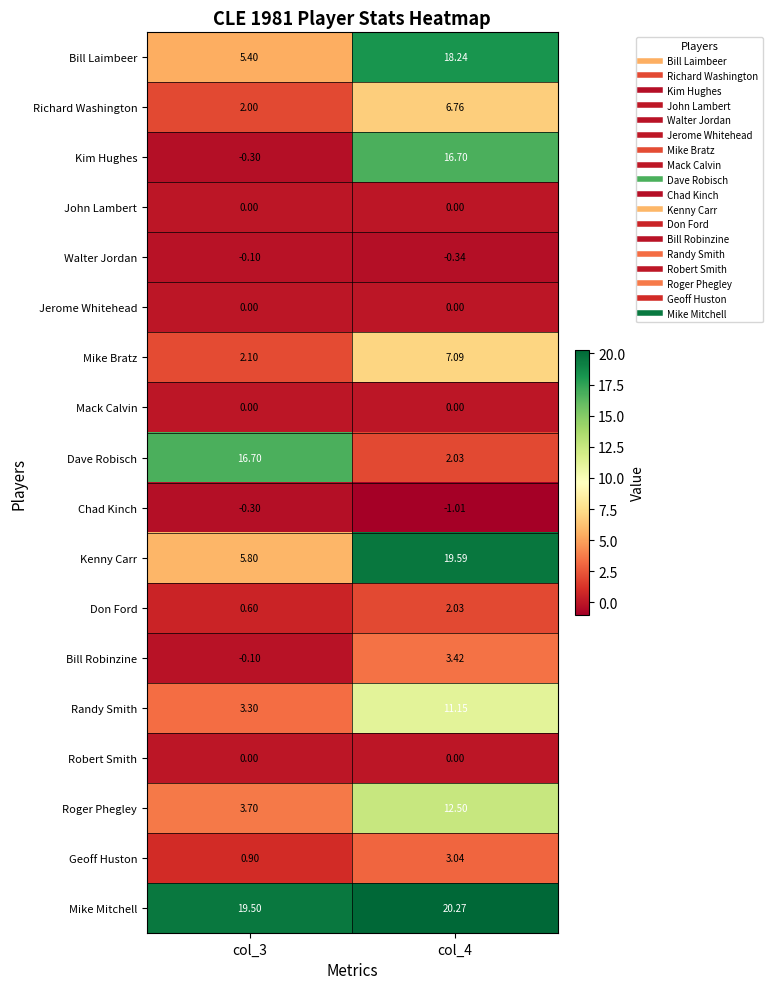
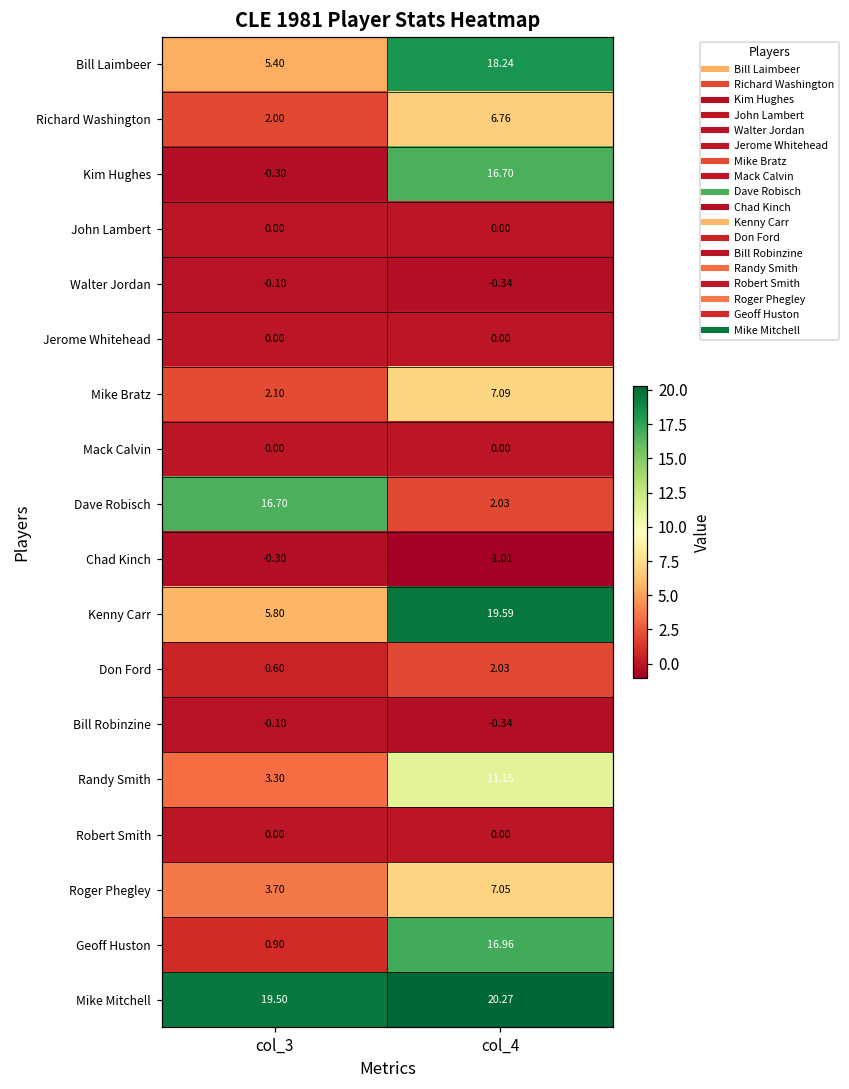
  {
    "Bill Laimbeer": {
      "col_3": 5.40,
      "col_4": 18.24
    },
    "Richard Washington": {
      "col_3": 2.00,
      "col_4": 6.76
    },
    "Kim Hughes": {
      "col_3": -0.30,
      "col_4": 16.70
    },
    "John Lambert": {
      "col_3": 0.00,
      "col_4": 0.00
    },
    "Walter Jordan": {
      "col_3": -0.10,
      "col_4": -0.34
    },
    "Jerome Whitehead": {
      "col_3": 0.00,
      "col_4": 0.00
    },
    "Mike Bratz": {
      "col_3": 2.10,
      "col_4": 7.09
    },
    "Mack Calvin": {
      "col_3": 0.00,
      "col_4": 0.00
    },
    "Dave Robisch": {
      "col_3": 16.70,
      "col_4": 2.03
    },
    "Chad Kinch": {
      "col_3": -0.30,
      "col_4": -1.01
    },
    "Kenny Carr": {
      "col_3": 5.80,
      "col_4": 19.59
    },
    "Don Ford": {
      "col_3": 0.60,
      "col_4": 2.03
    },
    "Bill Robinzine": {
      "col_3": -0.10,
-     "col_4": 3.42
+     "col_4": -0.34
    },
    "Randy Smith": {
      "col_3": 3.30,
      "col_4": 11.15
    },
    "Robert Smith": {
      "col_3": 0.00,
      "col_4": 0.00
    },
    "Roger Phegley": {
      "col_3": 3.70,
-     "col_4": 12.50
+     "col_4": 7.05
    },
    "Geoff Huston": {
      "col_3": 0.90,
-     "col_4": 3.04
+     "col_4": 16.96
    },
    "Mike Mitchell": {
      "col_3": 19.50,
      "col_4": 20.27
    }
  }
